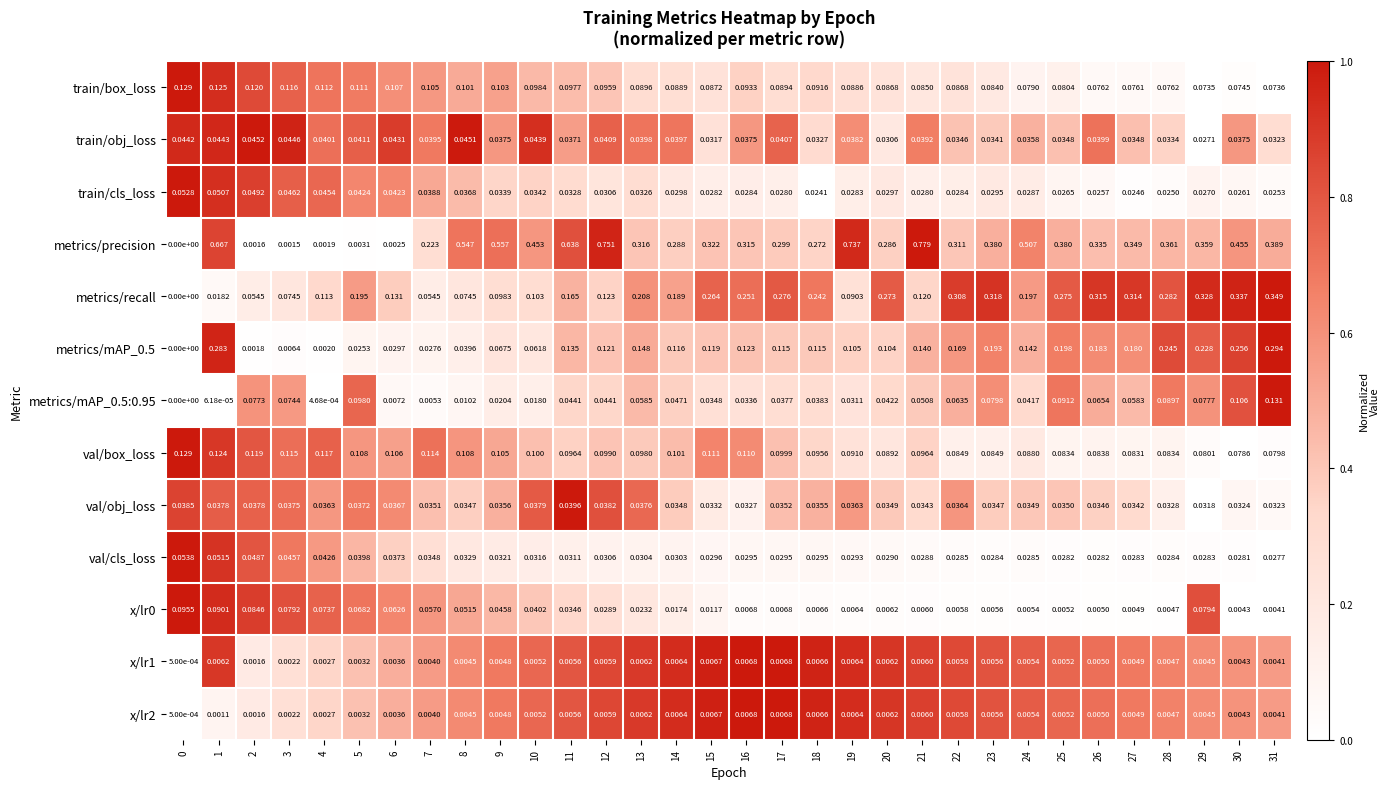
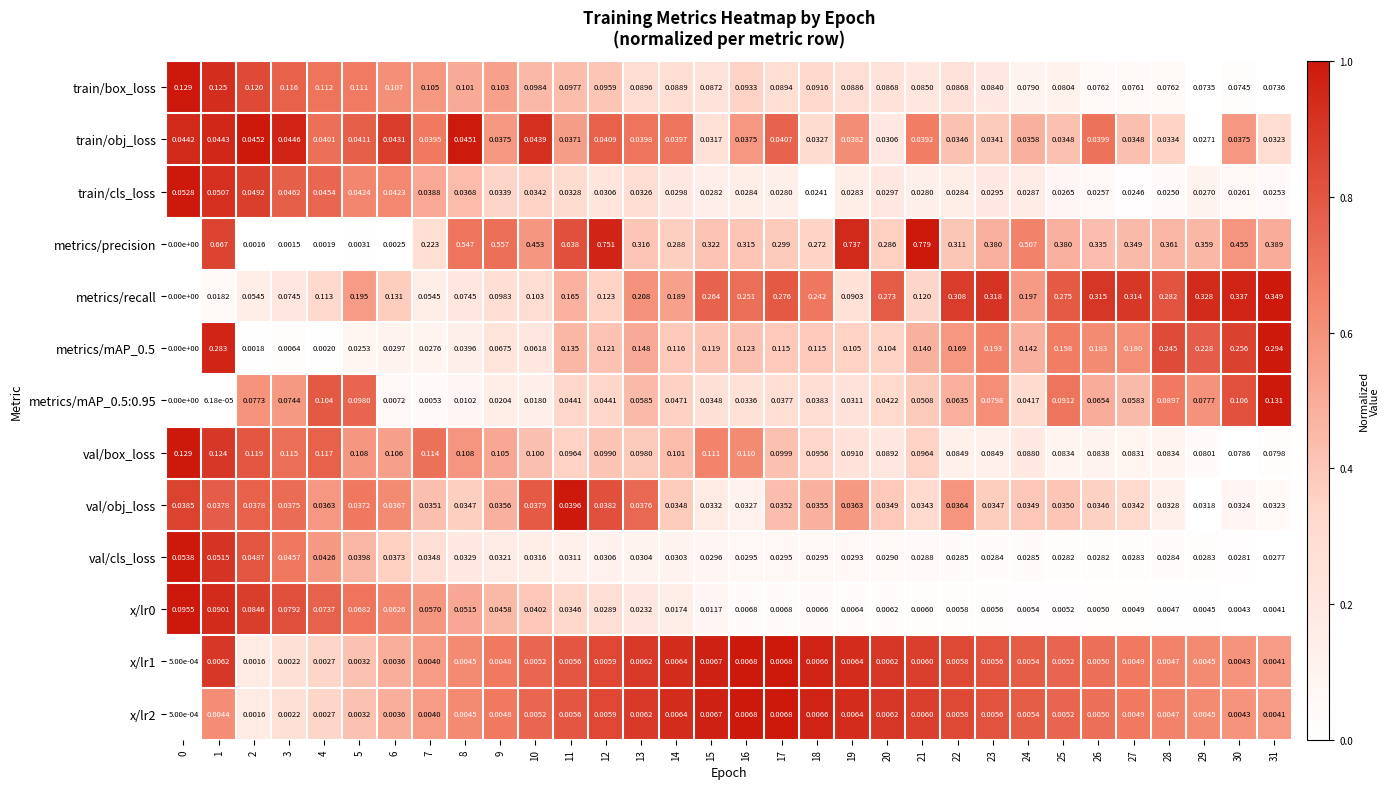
  {
    "metrics/mAP_0.5:0.95": {
      "0": "0.00e+00",
      "1": "6.18e-05",
      "2": "0.0773",
      "3": "0.0744",
-     "4": "4.68e-04",
+     "4": "0.104",
      "5": "0.0980",
      "6": "0.0072",
      "7": "0.0053",
      "8": "0.0102",
      "9": "0.0204",
      "10": "0.0180",
      "11": "0.0441",
      "12": "0.0441",
      "13": "0.0585",
      "14": "0.0471",
      "15": "0.0348",
      "16": "0.0336",
      "17": "0.0377",
      "18": "0.0383",
      "19": "0.0311",
      "20": "0.0422",
      "21": "0.0508",
      "22": "0.0635",
      "23": "0.0798",
      "24": "0.0417",
      "25": "0.0912",
      "26": "0.0654",
      "27": "0.0583",
      "28": "0.0897",
      "29": "0.0777",
      "30": "0.106",
      "31": "0.131"
    },
    "x/lr0": {
      "0": "0.0955",
      "1": "0.0901",
      "2": "0.0846",
      "3": "0.0792",
      "4": "0.0737",
      "5": "0.0682",
      "6": "0.0626",
      "7": "0.0570",
      "8": "0.0515",
      "9": "0.0458",
      "10": "0.0402",
      "11": "0.0346",
      "12": "0.0289",
      "13": "0.0232",
      "14": "0.0174",
      "15": "0.0117",
      "16": "0.0068",
      "17": "0.0068",
      "18": "0.0066",
      "19": "0.0064",
      "20": "0.0062",
      "21": "0.0060",
      "22": "0.0058",
      "23": "0.0056",
      "24": "0.0054",
      "25": "0.0052",
      "26": "0.0050",
      "27": "0.0049",
      "28": "0.0047",
-     "29": "0.0794",
+     "29": "0.0045",
      "30": "0.0043",
      "31": "0.0041"
    },
    "x/lr2": {
      "0": "5.00e-04",
-     "1": "0.0011",
+     "1": "0.0044",
      "2": "0.0016",
      "3": "0.0022",
      "4": "0.0027",
      "5": "0.0032",
      "6": "0.0036",
      "7": "0.0040",
      "8": "0.0045",
      "9": "0.0048",
      "10": "0.0052",
      "11": "0.0056",
      "12": "0.0059",
      "13": "0.0062",
      "14": "0.0064",
      "15": "0.0067",
      "16": "0.0068",
      "17": "0.0068",
      "18": "0.0066",
      "19": "0.0064",
      "20": "0.0062",
      "21": "0.0060",
      "22": "0.0058",
      "23": "0.0056",
      "24": "0.0054",
      "25": "0.0052",
      "26": "0.0050",
      "27": "0.0049",
      "28": "0.0047",
      "29": "0.0045",
      "30": "0.0043",
      "31": "0.0041"
    }
  }
